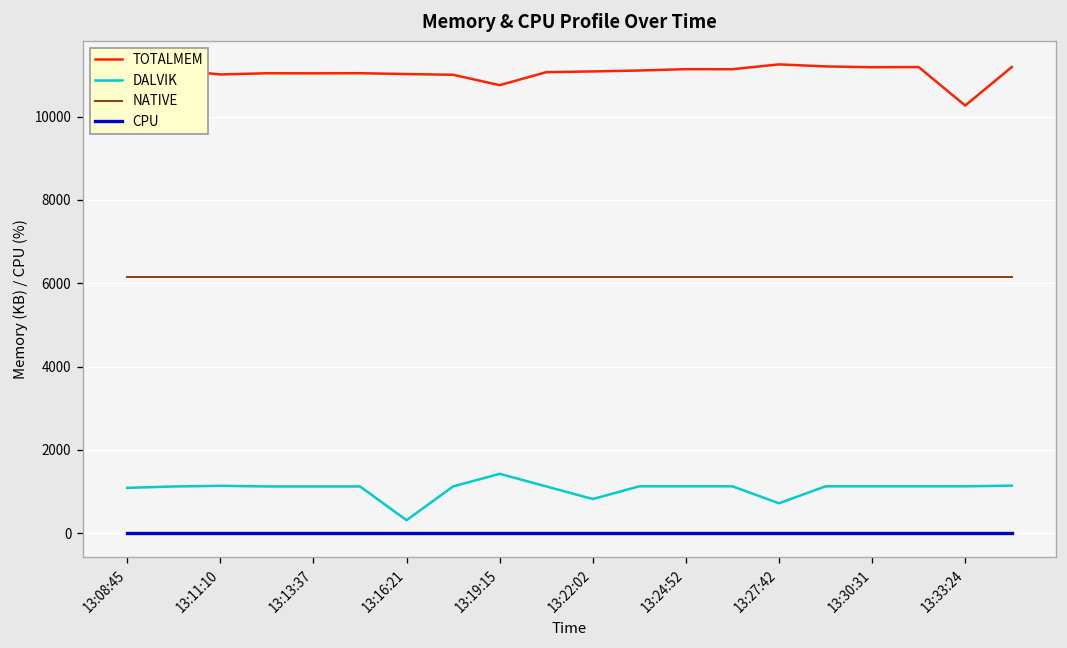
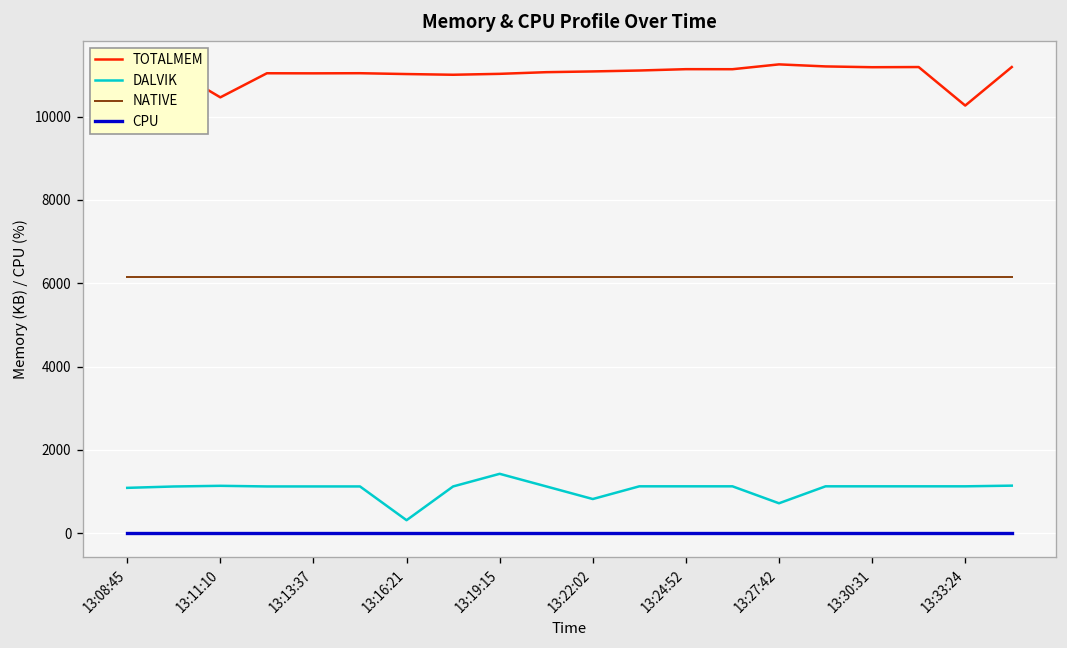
  {
    "TOTALMEM": {
-     "13:11:10": 11000,
+     "13:11:10": 10500,
      "13:13:37": 11000,
      "13:16:21": 11000,
-     "13:19:15": 10800,
+     "13:19:15": 11000,
      "13:22:02": 11100,
      "13:24:52": 11100,
      "13:27:42": 11300,
      "13:30:31": 11200,
      "13:33:24": 10300
    },
    "DALVIK": {
      "13:08:45": 1100,
      "13:11:10": 1100,
      "13:13:37": 1100,
      "13:16:21": 300,
      "13:19:15": 1400,
      "13:22:02": 800,
      "13:24:52": 1100,
      "13:27:42": 700,
      "13:30:31": 1100,
      "13:33:24": 1100
    },
    "NATIVE": {
      "13:08:45": 6100,
      "13:11:10": 6100,
      "13:13:37": 6100,
      "13:16:21": 6100,
      "13:19:15": 6100,
      "13:22:02": 6100,
      "13:24:52": 6100,
      "13:27:42": 6100,
      "13:30:31": 6100,
      "13:33:24": 6100
    },
    "CPU": {
      "13:08:45": 0,
      "13:11:10": 0,
      "13:13:37": 0,
      "13:16:21": 0,
      "13:19:15": 0,
      "13:22:02": 0,
      "13:24:52": 0,
      "13:27:42": 0,
      "13:30:31": 0,
      "13:33:24": 0
    }
  }
